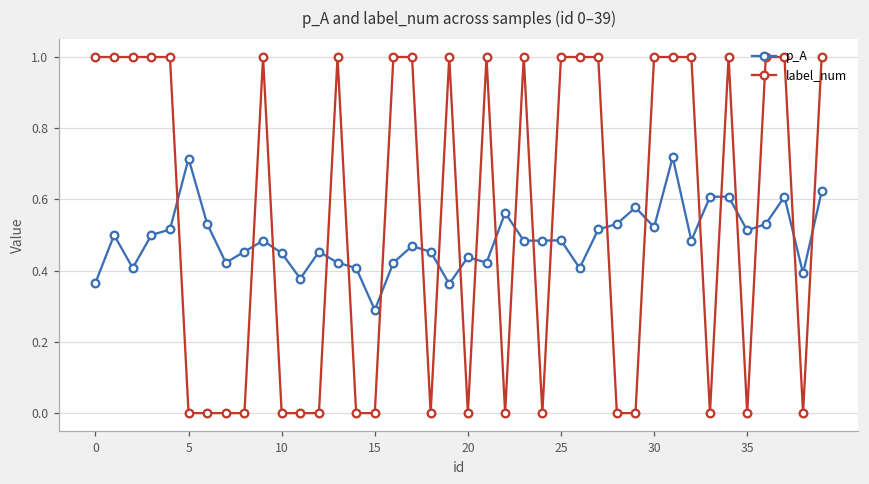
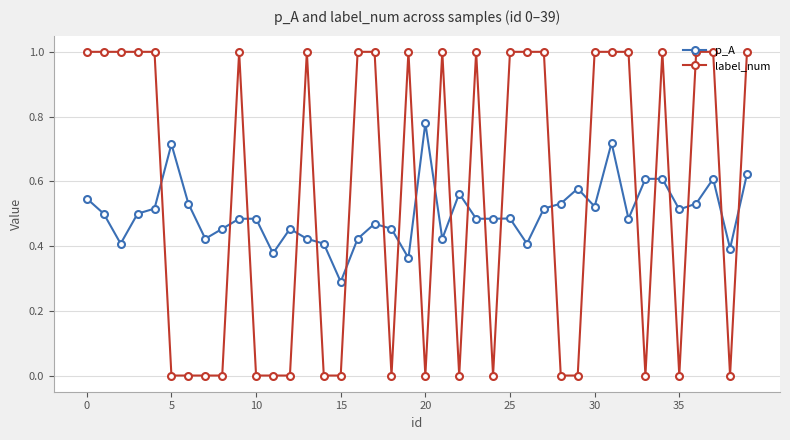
  {
    "p_A": {
-     "0": 0.37,
+     "0": 0.55,
      "5": 0.71,
-     "10": 0.45,
+     "10": 0.48,
      "15": 0.29,
-     "20": 0.44,
+     "20": 0.78,
      "25": 0.49,
      "30": 0.52,
      "35": 0.51
    },
    "label_num": {
      "0": 1.00,
      "5": 0.00,
      "10": 0.00,
      "15": 0.00,
      "20": 0.00,
      "25": 1.00,
      "30": 1.00,
      "35": 0.00
    }
  }
